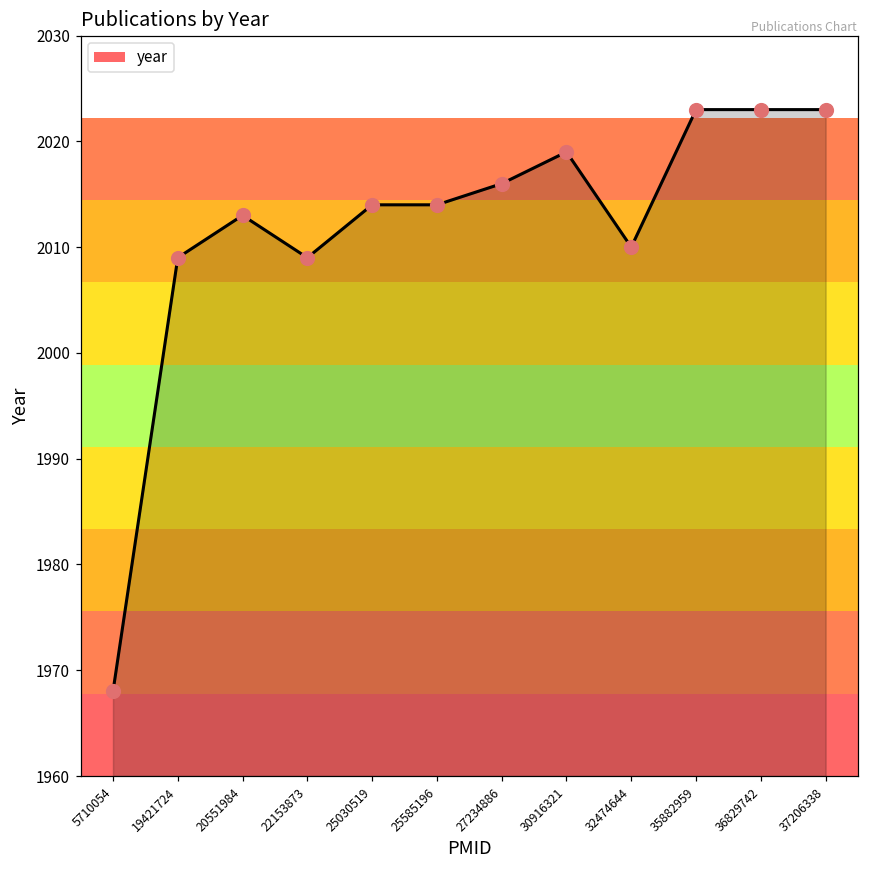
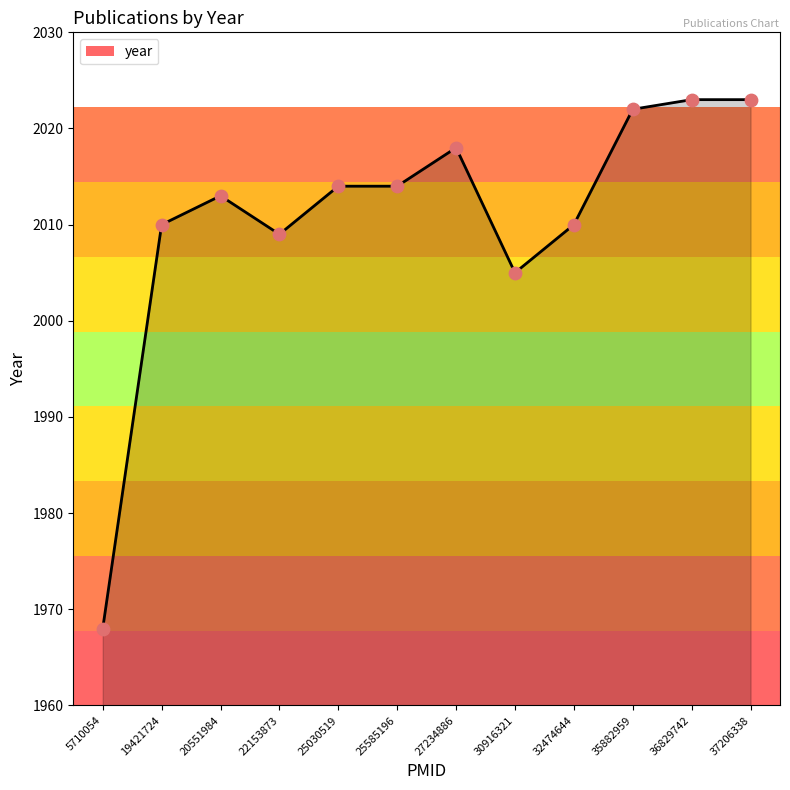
  {
    "5710054": 1968,
-   "19421724": 2009,
+   "19421724": 2010,
    "20551984": 2013,
    "22153873": 2009,
    "25030519": 2014,
    "25585196": 2014,
-   "27234886": 2016,
-   "30916321": 2019,
+   "27234886": 2018,
+   "30916321": 2005,
    "32474644": 2010,
-   "35882959": 2023,
+   "35882959": 2022,
    "36829742": 2023,
    "37206338": 2023
  }
